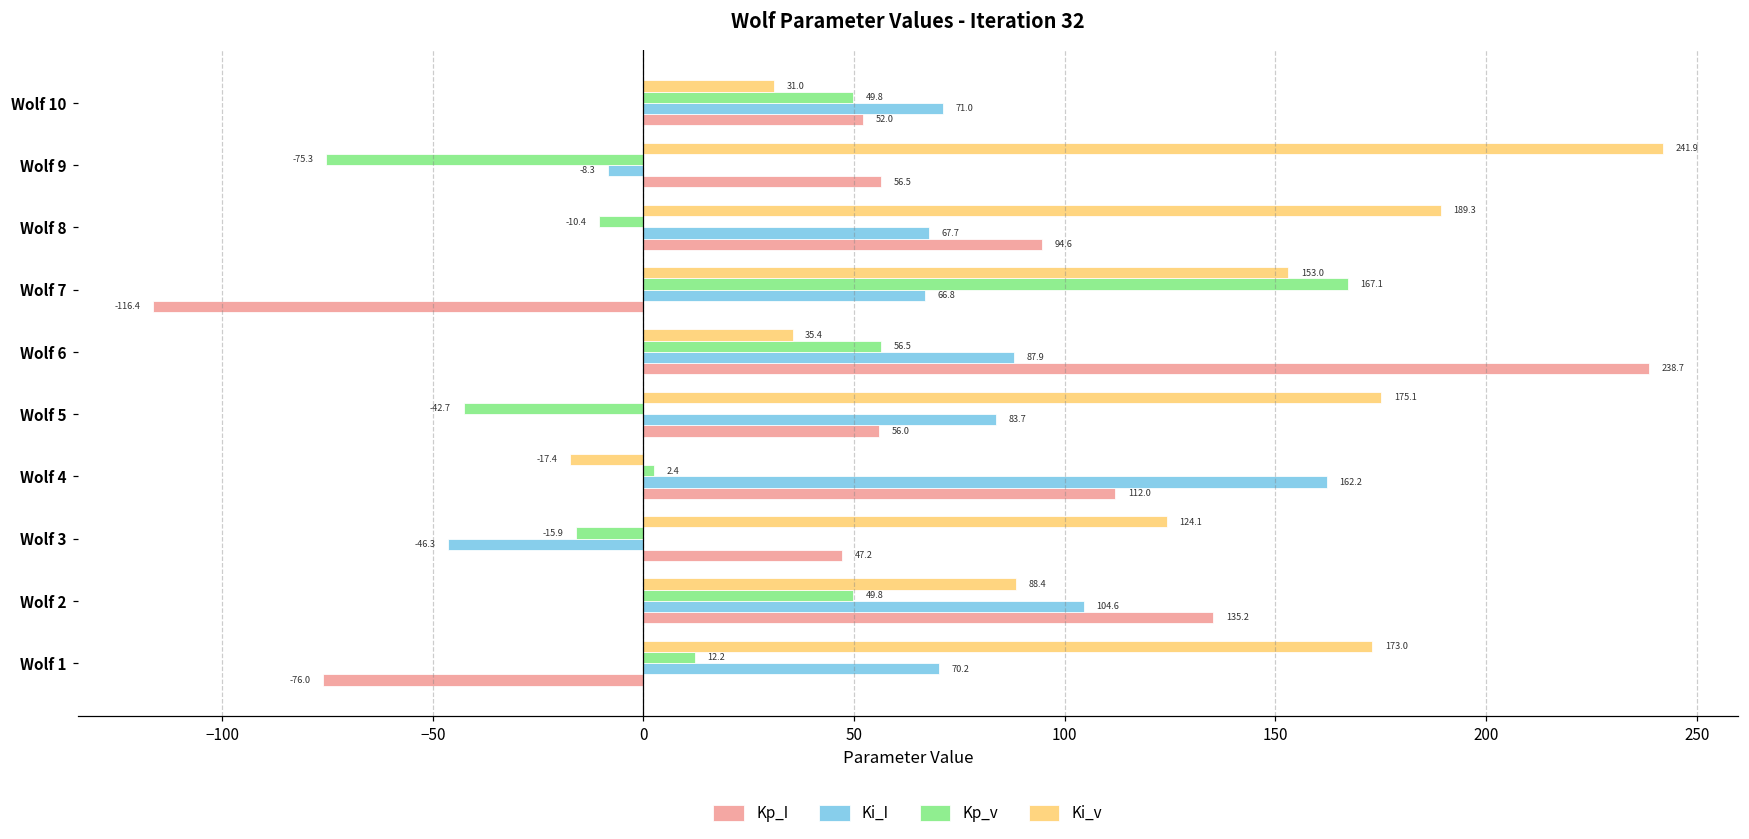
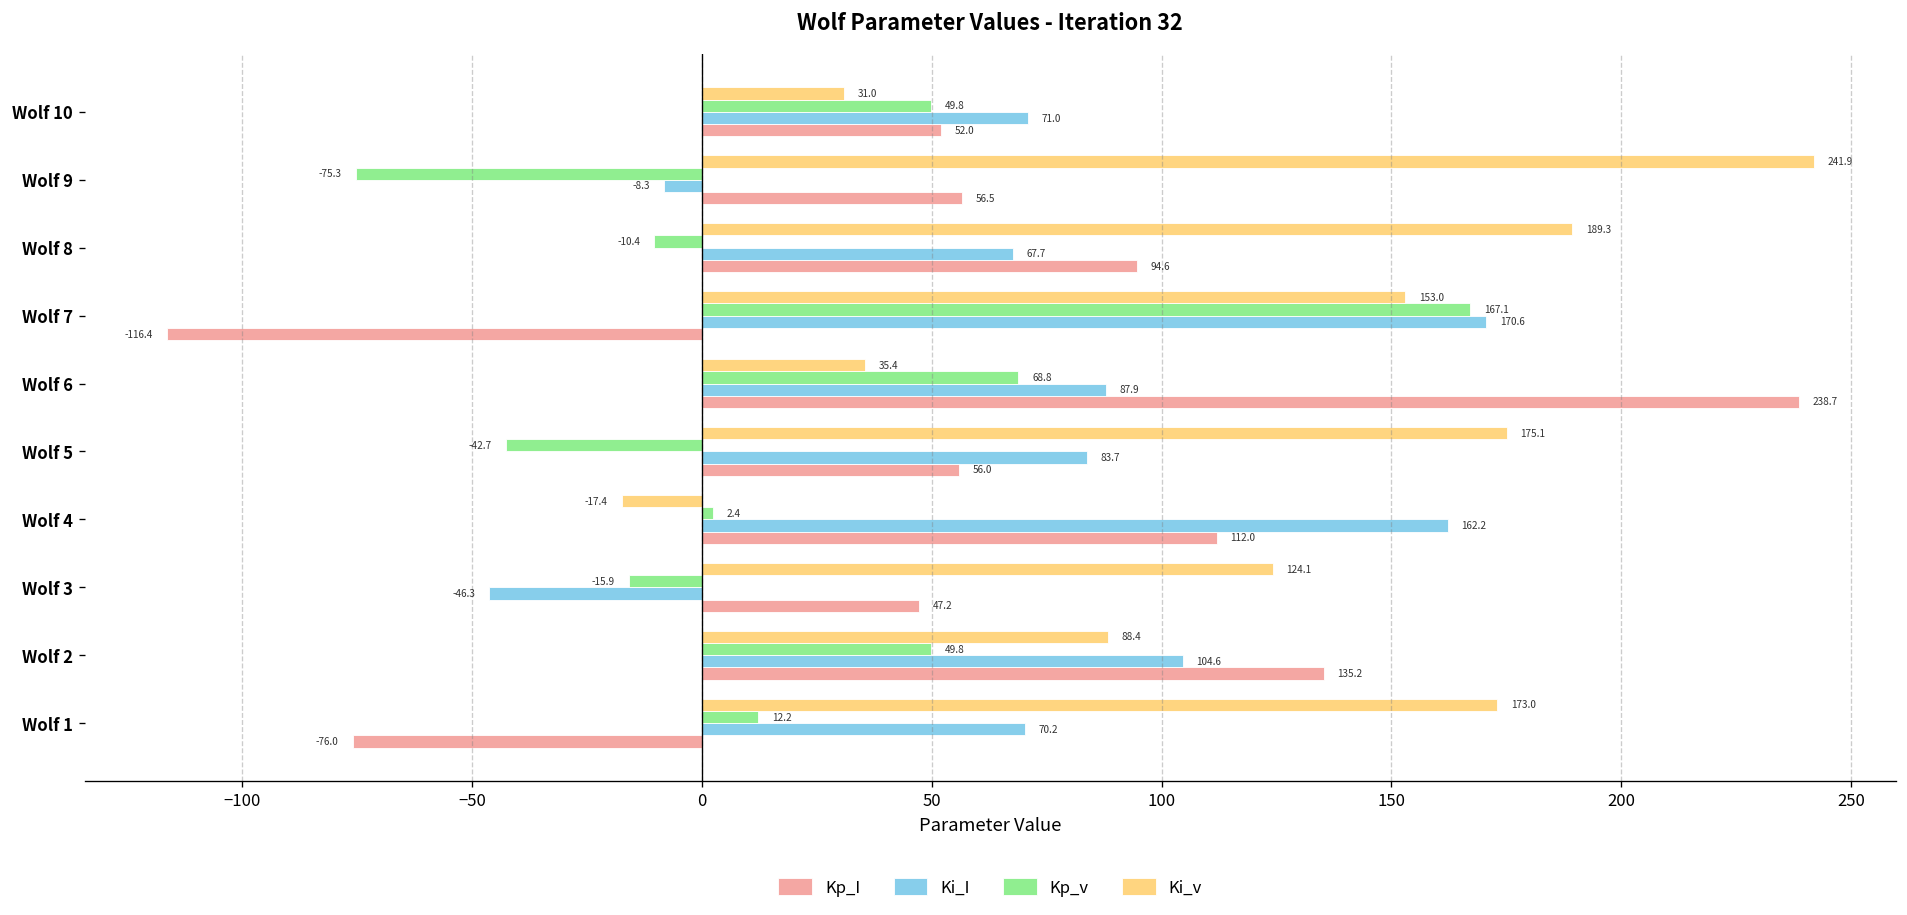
  {
    "Ki_I": {
      "Wolf 10": 71.0,
      "Wolf 9": -8.3,
      "Wolf 8": 67.7,
-     "Wolf 7": 66.8,
+     "Wolf 7": 170.6,
      "Wolf 6": 87.9,
      "Wolf 5": 83.7,
      "Wolf 4": 162.2,
      "Wolf 3": -46.3,
      "Wolf 2": 104.6,
      "Wolf 1": 70.2
    },
    "Kp_v": {
      "Wolf 10": 49.8,
      "Wolf 9": -75.3,
      "Wolf 8": -10.4,
      "Wolf 7": 167.1,
-     "Wolf 6": 56.5,
+     "Wolf 6": 68.8,
      "Wolf 5": -42.7,
      "Wolf 4": 2.4,
      "Wolf 3": -15.9,
      "Wolf 2": 49.8,
      "Wolf 1": 12.2
    }
  }
